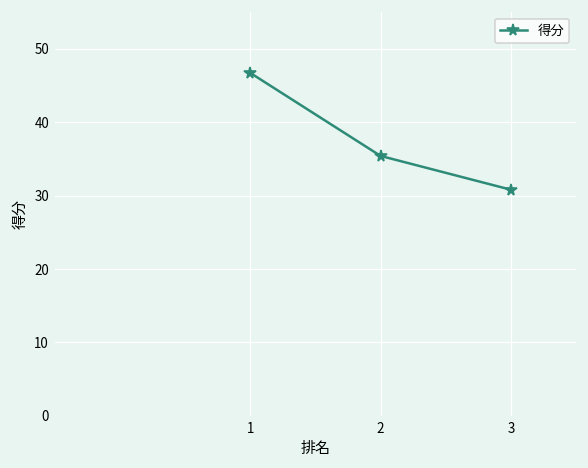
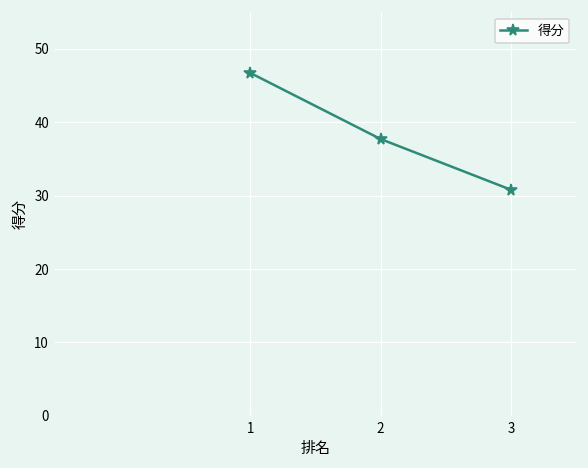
  {
    "1": 47,
-   "2": 35,
+   "2": 38,
    "3": 31
  }
